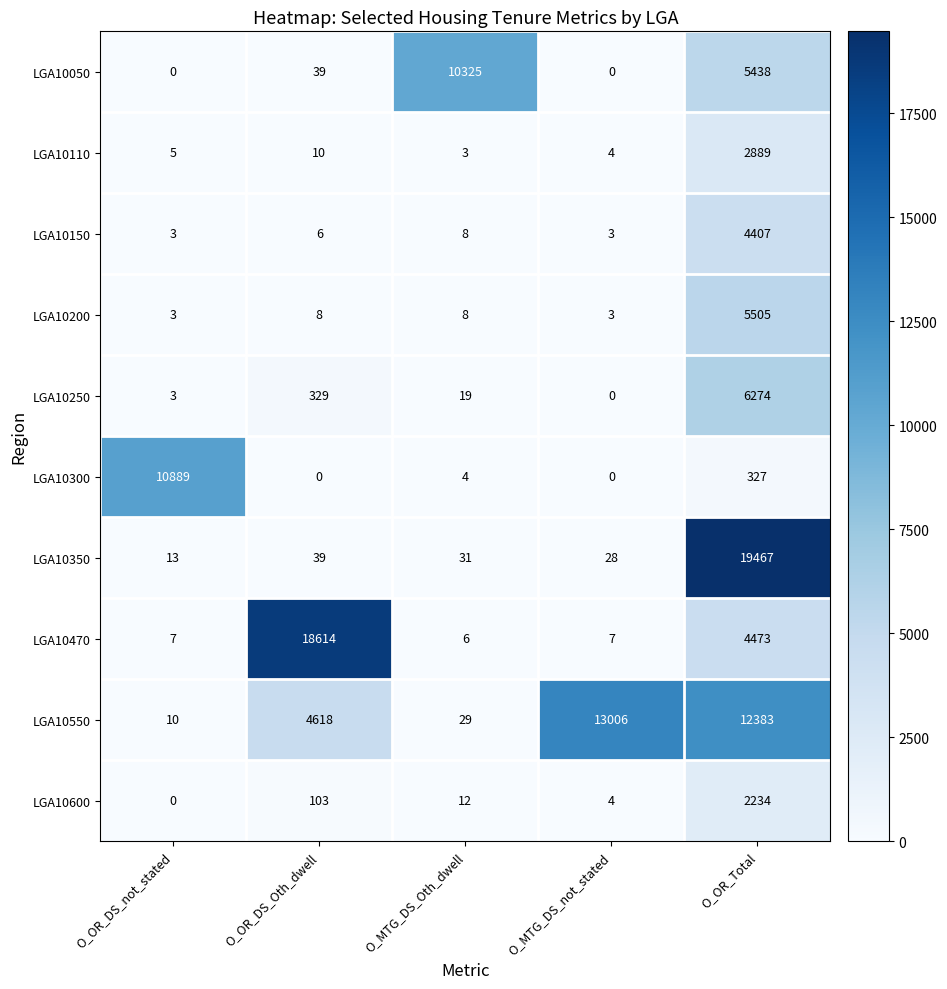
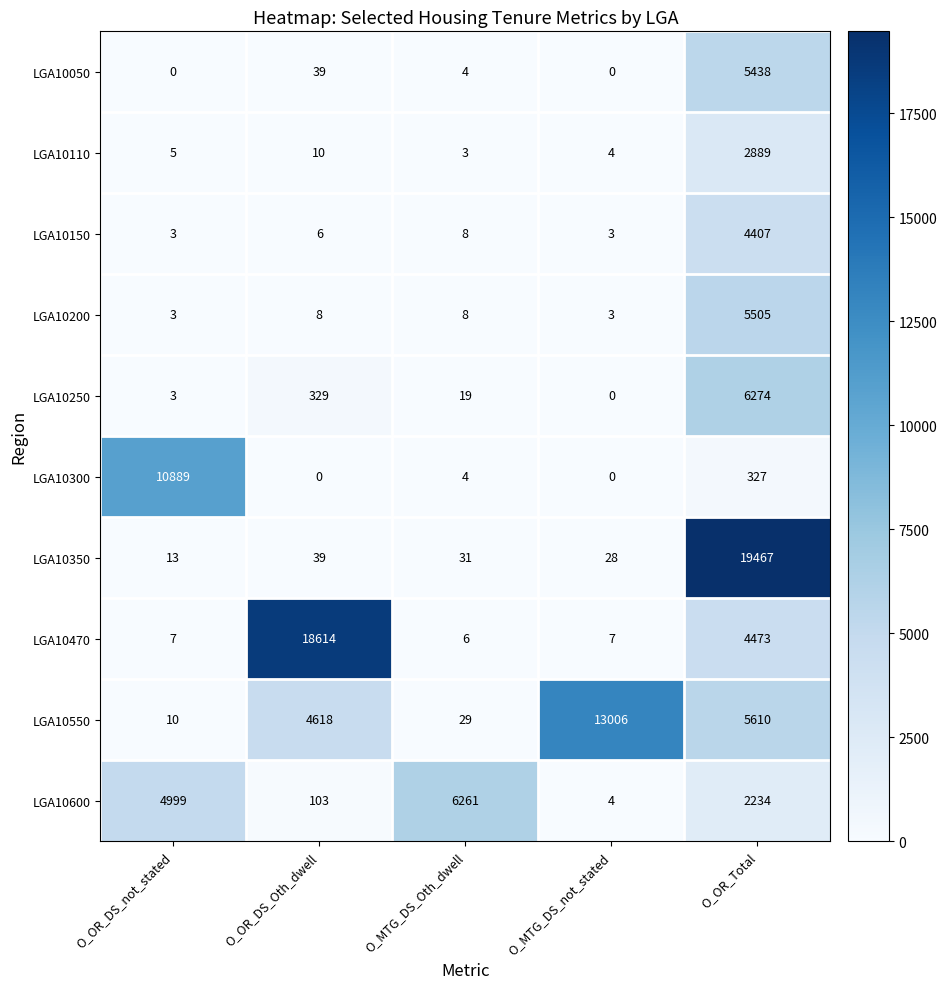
  {
    "LGA10050": {
      "O_OR_DS_not_stated": 0,
      "O_OR_DS_Oth_dwell": 39,
-     "O_MTG_DS_Oth_dwell": 10325,
+     "O_MTG_DS_Oth_dwell": 4,
      "O_MTG_DS_not_stated": 0,
      "O_OR_Total": 5438
    },
    "LGA10110": {
      "O_OR_DS_not_stated": 5,
      "O_OR_DS_Oth_dwell": 10,
      "O_MTG_DS_Oth_dwell": 3,
      "O_MTG_DS_not_stated": 4,
      "O_OR_Total": 2889
    },
    "LGA10150": {
      "O_OR_DS_not_stated": 3,
      "O_OR_DS_Oth_dwell": 6,
      "O_MTG_DS_Oth_dwell": 8,
      "O_MTG_DS_not_stated": 3,
      "O_OR_Total": 4407
    },
    "LGA10200": {
      "O_OR_DS_not_stated": 3,
      "O_OR_DS_Oth_dwell": 8,
      "O_MTG_DS_Oth_dwell": 8,
      "O_MTG_DS_not_stated": 3,
      "O_OR_Total": 5505
    },
    "LGA10250": {
      "O_OR_DS_not_stated": 3,
      "O_OR_DS_Oth_dwell": 329,
      "O_MTG_DS_Oth_dwell": 19,
      "O_MTG_DS_not_stated": 0,
      "O_OR_Total": 6274
    },
    "LGA10300": {
      "O_OR_DS_not_stated": 10889,
      "O_OR_DS_Oth_dwell": 0,
      "O_MTG_DS_Oth_dwell": 4,
      "O_MTG_DS_not_stated": 0,
      "O_OR_Total": 327
    },
    "LGA10350": {
      "O_OR_DS_not_stated": 13,
      "O_OR_DS_Oth_dwell": 39,
      "O_MTG_DS_Oth_dwell": 31,
      "O_MTG_DS_not_stated": 28,
      "O_OR_Total": 19467
    },
    "LGA10470": {
      "O_OR_DS_not_stated": 7,
      "O_OR_DS_Oth_dwell": 18614,
      "O_MTG_DS_Oth_dwell": 6,
      "O_MTG_DS_not_stated": 7,
      "O_OR_Total": 4473
    },
    "LGA10550": {
      "O_OR_DS_not_stated": 10,
      "O_OR_DS_Oth_dwell": 4618,
      "O_MTG_DS_Oth_dwell": 29,
      "O_MTG_DS_not_stated": 13006,
-     "O_OR_Total": 12383
+     "O_OR_Total": 5610
    },
    "LGA10600": {
-     "O_OR_DS_not_stated": 0,
+     "O_OR_DS_not_stated": 4999,
      "O_OR_DS_Oth_dwell": 103,
-     "O_MTG_DS_Oth_dwell": 12,
+     "O_MTG_DS_Oth_dwell": 6261,
      "O_MTG_DS_not_stated": 4,
      "O_OR_Total": 2234
    }
  }
